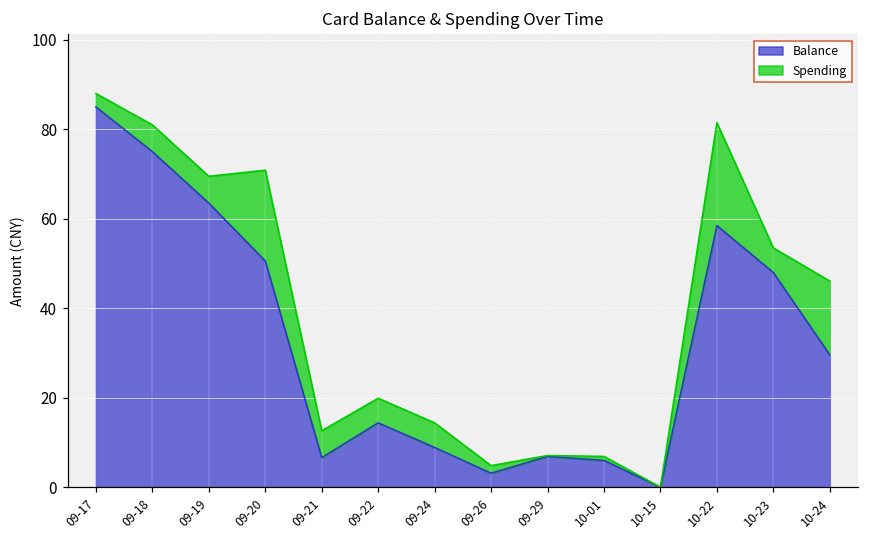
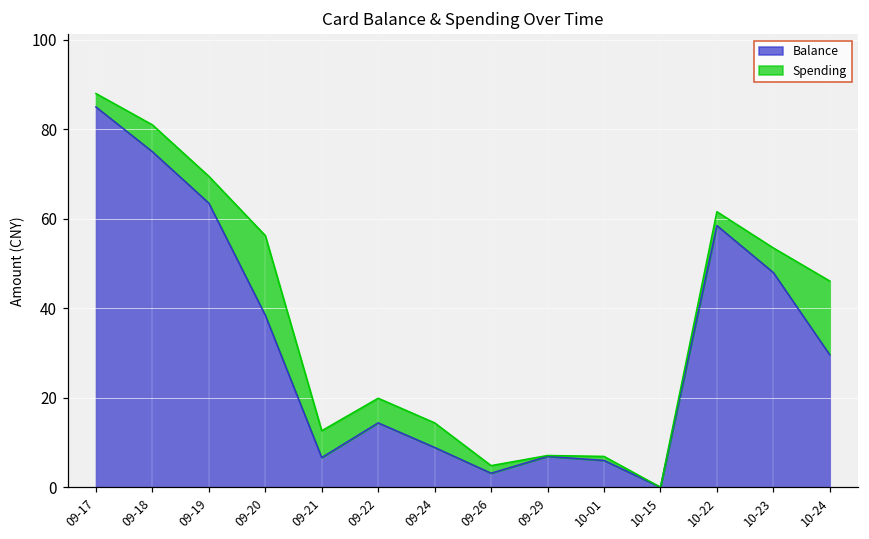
  {
    "Balance": {
      "09-17": 85,
      "09-18": 75,
      "09-19": 64,
-     "09-20": 51,
+     "09-20": 38,
      "09-21": 7,
      "09-22": 14,
      "09-24": 9,
      "09-26": 3,
      "10-01": 6,
      "10-22": 58,
      "10-23": 48,
      "10-24": 30
    },
    "Spending": {
      "09-17": 3,
      "09-18": 6,
      "09-19": 6,
-     "09-20": 20,
+     "09-20": 18,
      "09-21": 6,
      "09-22": 6,
      "09-24": 6,
      "09-26": 2,
      "10-01": 1,
-     "10-22": 23,
+     "10-22": 3,
      "10-23": 6,
      "10-24": 17
    }
  }
